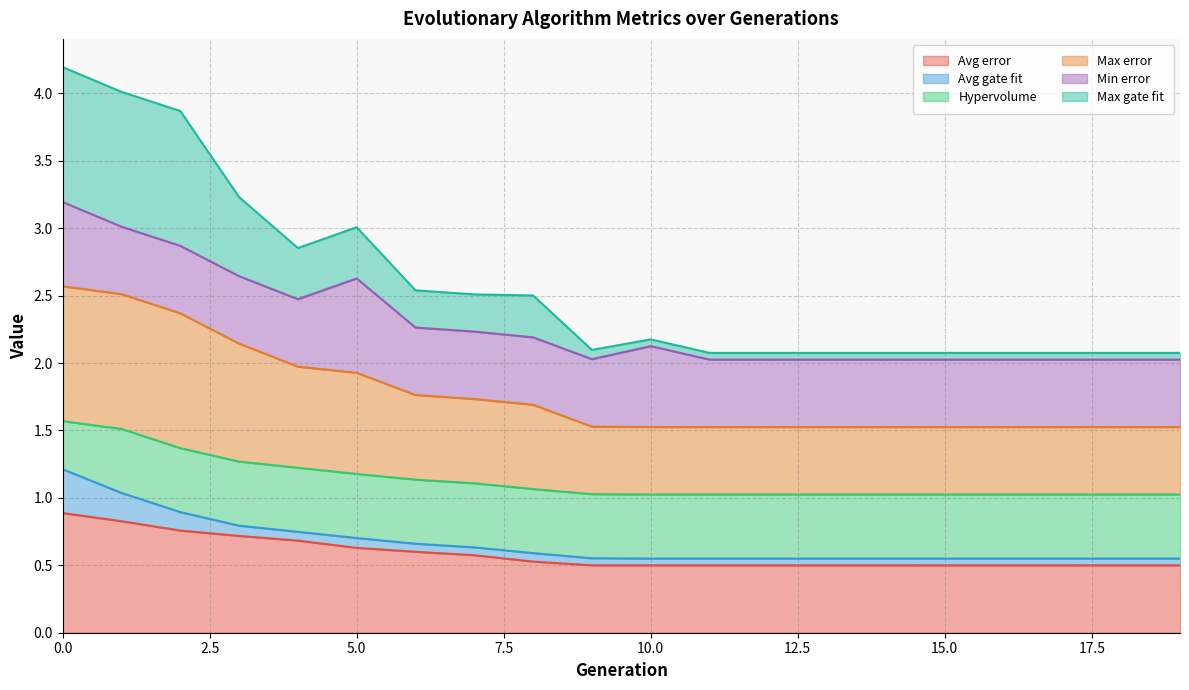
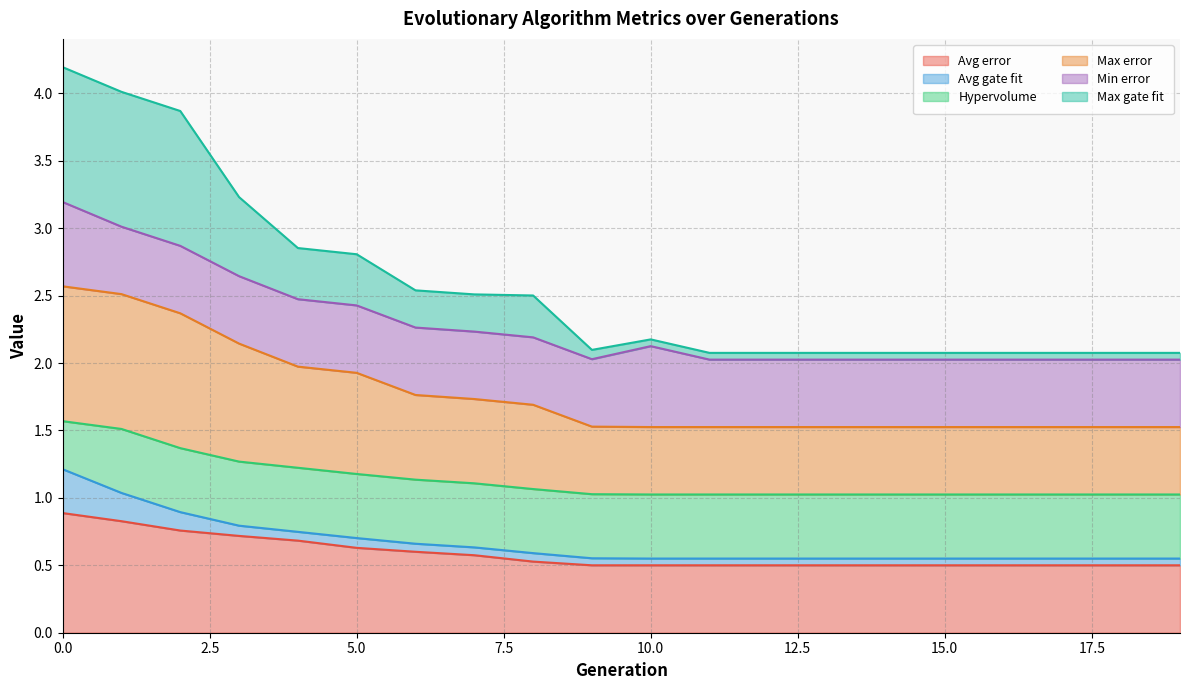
  {
    "Min error": {
      "0.0": 0.63,
-     "5.0": 0.7,
+     "5.0": 0.5,
      "10.0": 0.6,
      "15.0": 0.5
    }
  }
